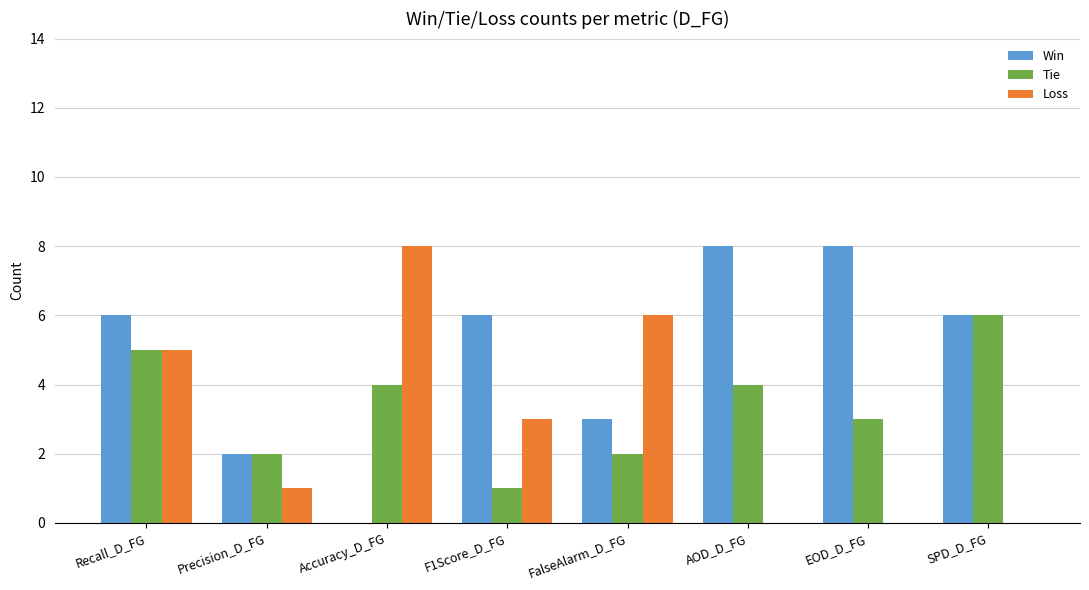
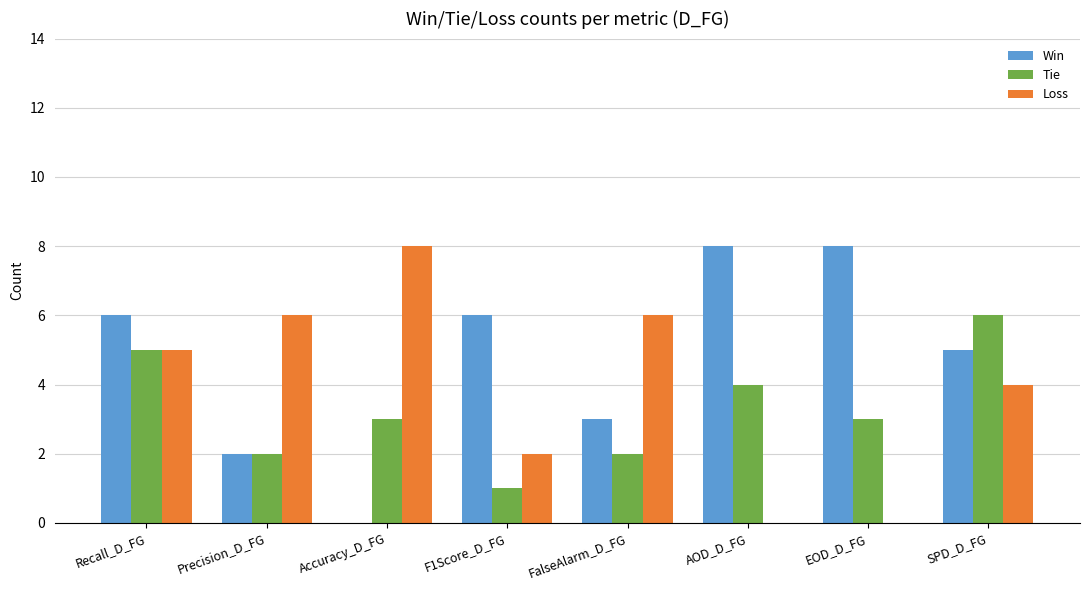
  {
    "Win": {
      "Recall_D_FG": 6,
      "Precision_D_FG": 2,
      "Accuracy_D_FG": 0,
      "F1Score_D_FG": 6,
      "FalseAlarm_D_FG": 3,
      "AOD_D_FG": 8,
      "EOD_D_FG": 8,
-     "SPD_D_FG": 6
+     "SPD_D_FG": 5
    },
    "Tie": {
      "Recall_D_FG": 5,
      "Precision_D_FG": 2,
-     "Accuracy_D_FG": 4,
+     "Accuracy_D_FG": 3,
      "F1Score_D_FG": 1,
      "FalseAlarm_D_FG": 2,
      "AOD_D_FG": 4,
      "EOD_D_FG": 3,
      "SPD_D_FG": 6
    },
    "Loss": {
      "Recall_D_FG": 5,
-     "Precision_D_FG": 1,
+     "Precision_D_FG": 6,
      "Accuracy_D_FG": 8,
-     "F1Score_D_FG": 3,
+     "F1Score_D_FG": 2,
      "FalseAlarm_D_FG": 6,
      "AOD_D_FG": 0,
      "EOD_D_FG": 0,
-     "SPD_D_FG": 0
+     "SPD_D_FG": 4
    }
  }
